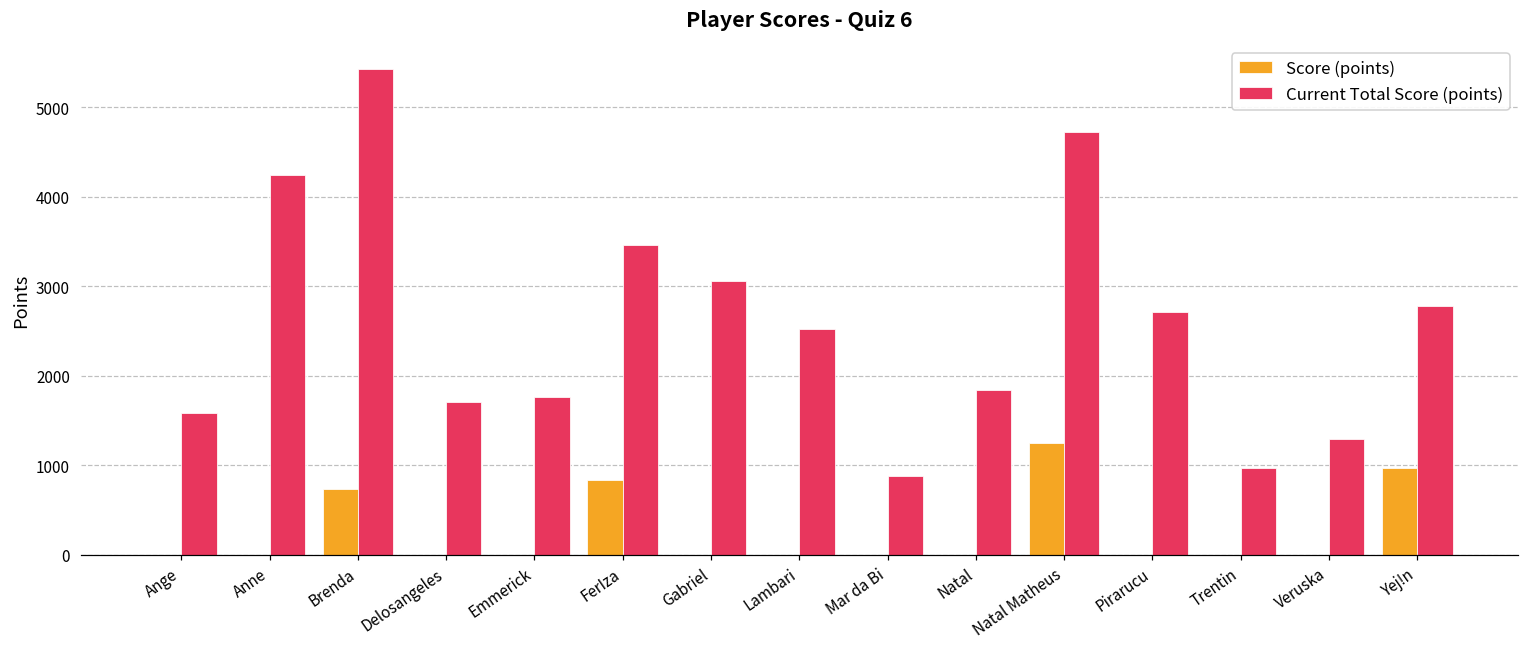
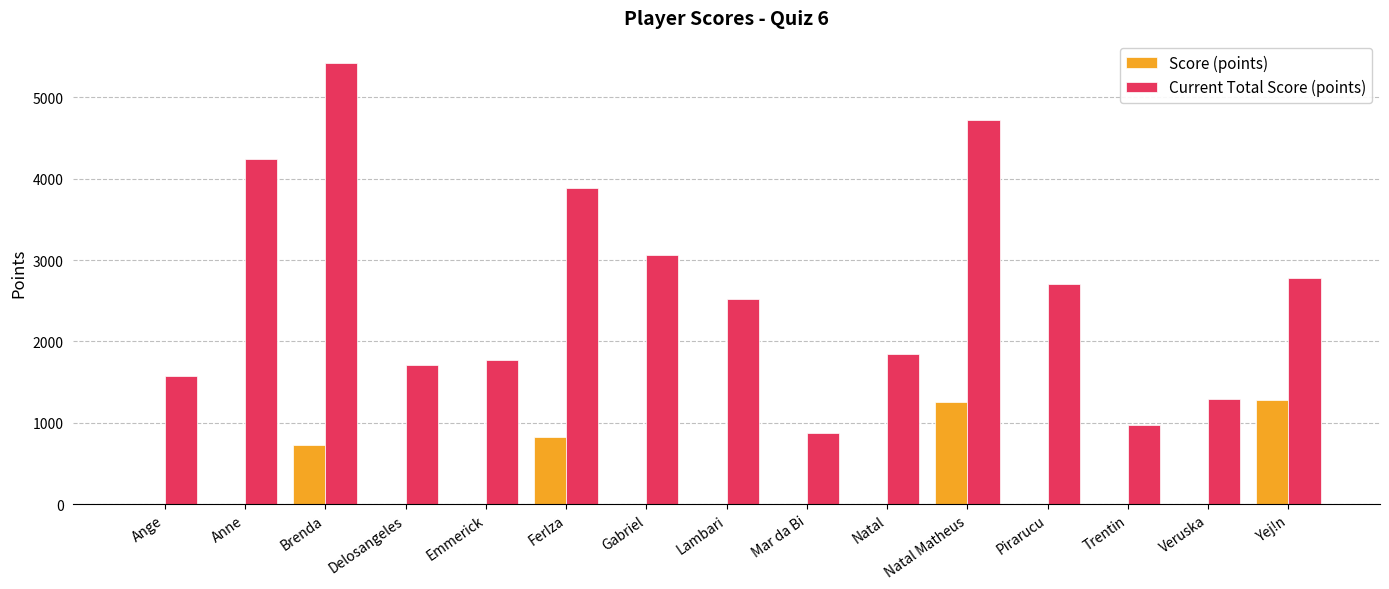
  {
    "Score (points)": {
      "Ange": 0,
      "Anne": 0,
      "Brenda": 700,
      "Delosangeles": 0,
      "Emmerick": 0,
      "FerIza": 800,
      "Gabriel": 0,
      "Lambari": 0,
      "Mar da Bi": 0,
      "Natal": 0,
      "Natal Matheus": 1300,
      "Pirarucu": 0,
      "Trentin": 0,
      "Veruska": 0,
-     "Yej!n": 1000
+     "Yej!n": 1300
    },
    "Current Total Score (points)": {
      "Ange": 1600,
      "Anne": 4200,
      "Brenda": 5400,
      "Delosangeles": 1700,
      "Emmerick": 1800,
-     "FerIza": 3500,
+     "FerIza": 3900,
      "Gabriel": 3100,
      "Lambari": 2500,
      "Mar da Bi": 900,
      "Natal": 1800,
      "Natal Matheus": 4700,
      "Pirarucu": 2700,
      "Trentin": 1000,
      "Veruska": 1300,
      "Yej!n": 2800
    }
  }
